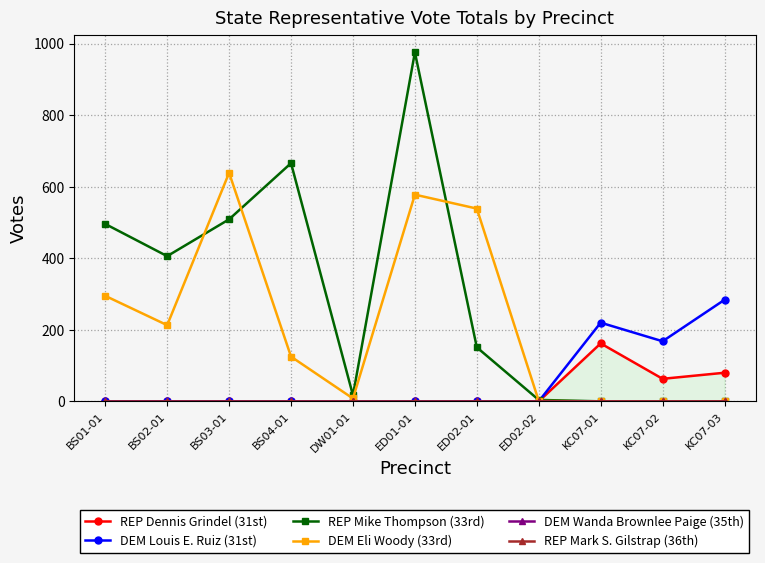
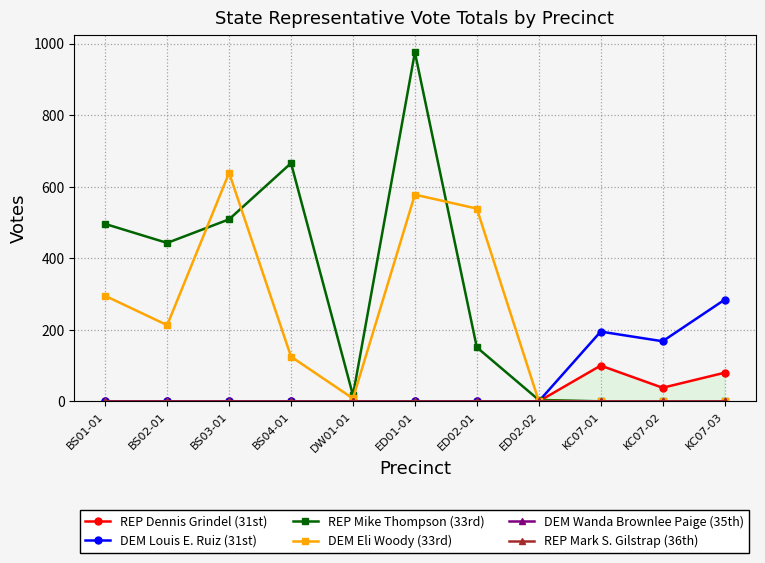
  {
    "REP Dennis Grindel (31st)": {
-     "KC07-01": 160,
-     "KC07-02": 60,
+     "KC07-01": 100,
+     "KC07-02": 40,
      "KC07-03": 80
    },
    "DEM Louis E. Ruiz (31st)": {
-     "KC07-01": 220,
+     "KC07-01": 200,
      "KC07-02": 170,
      "KC07-03": 280
    },
    "REP Mike Thompson (33rd)": {
      "BS01-01": 500,
-     "BS02-01": 410,
+     "BS02-01": 440,
      "BS03-01": 510,
      "BS04-01": 670,
      "DW01-01": 20,
      "ED01-01": 980,
      "ED02-01": 150
    },
    "DEM Eli Woody (33rd)": {
      "BS01-01": 300,
      "BS02-01": 210,
      "BS03-01": 640,
      "BS04-01": 130,
      "DW01-01": 10,
      "ED01-01": 580,
      "ED02-01": 540
    }
  }
